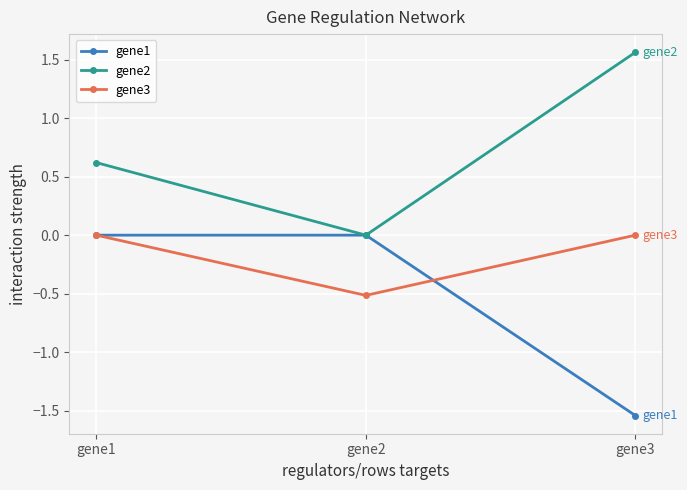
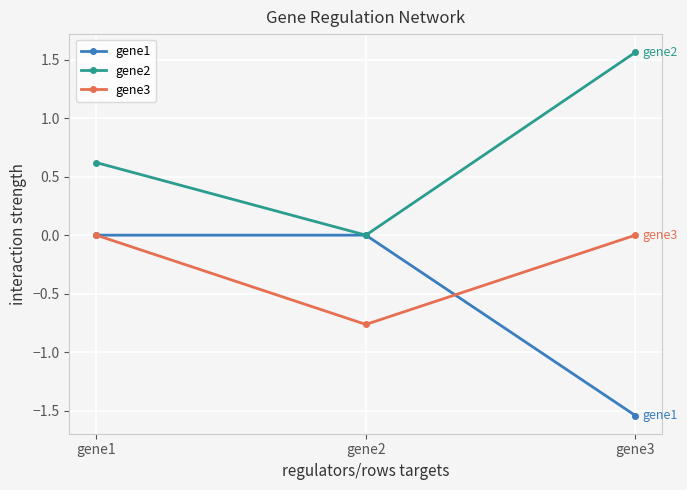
  {
    "gene3": {
-     "gene2": -0.51,
+     "gene2": -0.76,
      "gene3": 0.00
    }
  }
